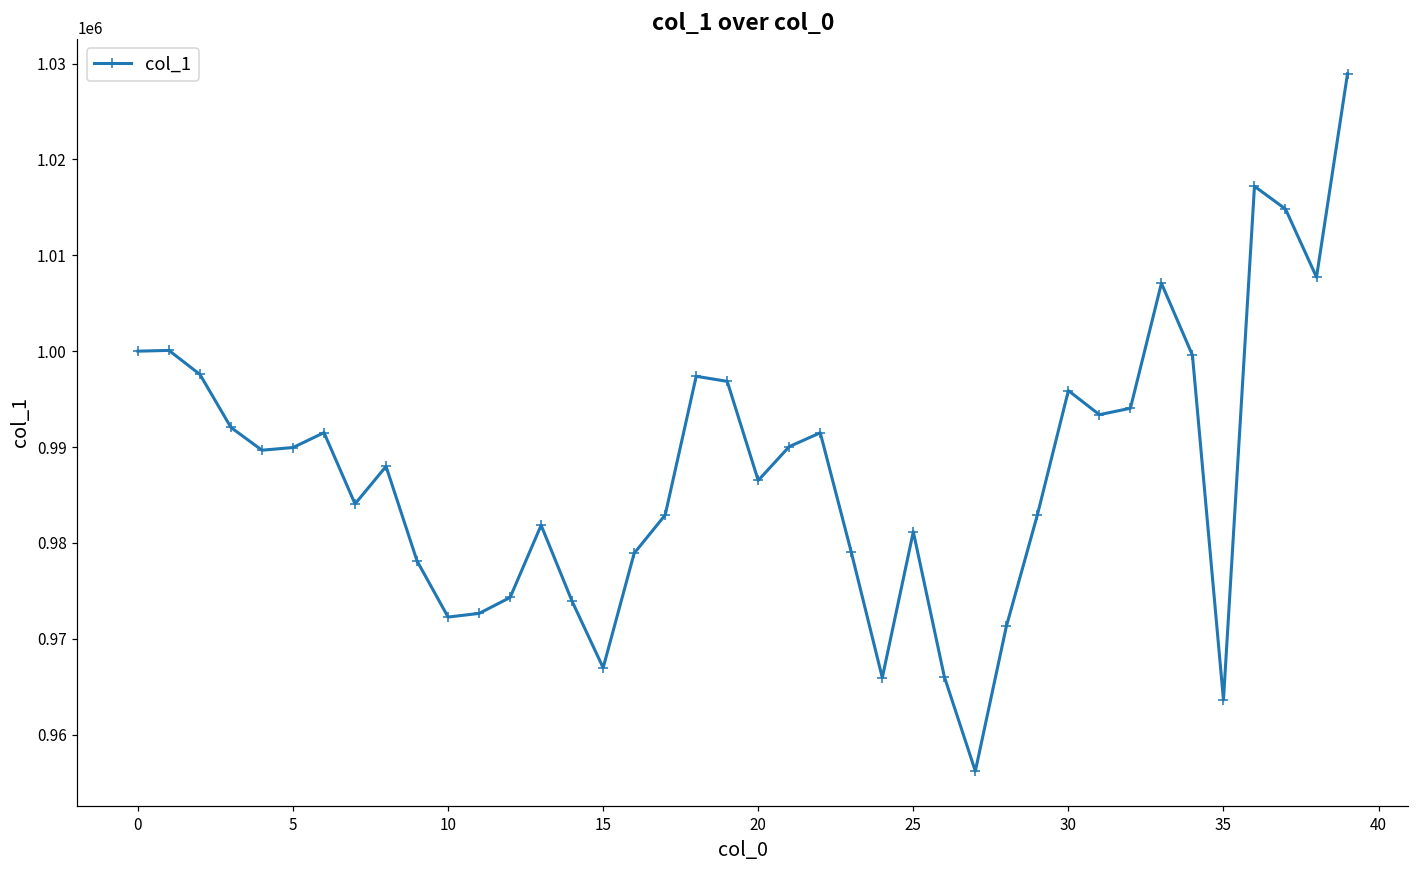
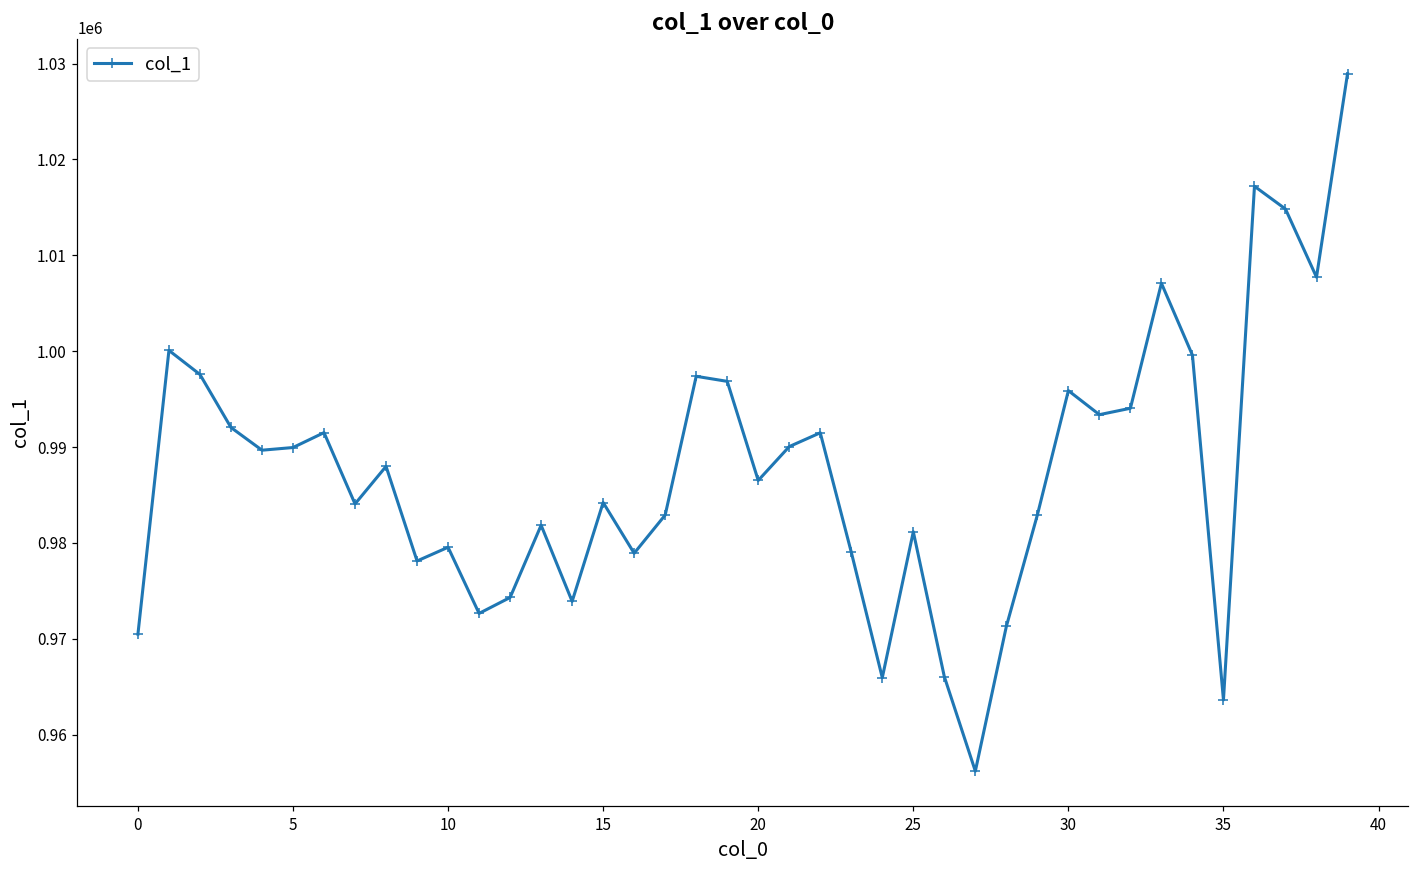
  {
-   "0": 1000000,
+   "0": 970000,
    "5": 990000,
-   "10": 972000,
-   "15": 967000,
+   "10": 980000,
+   "15": 984000,
    "20": 987000,
    "25": 981000,
    "30": 996000,
    "35": 964000
  }
